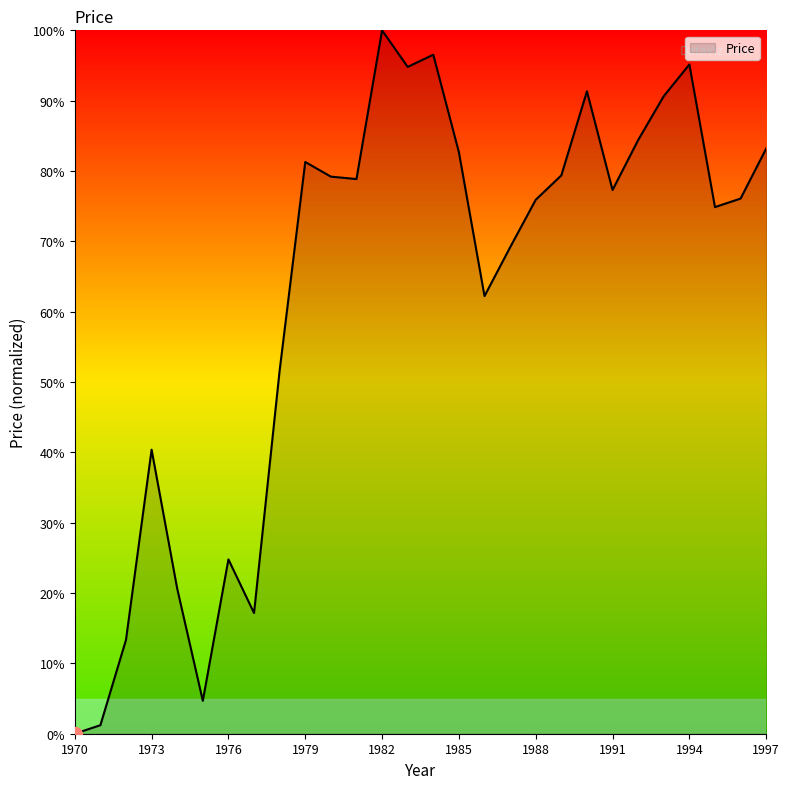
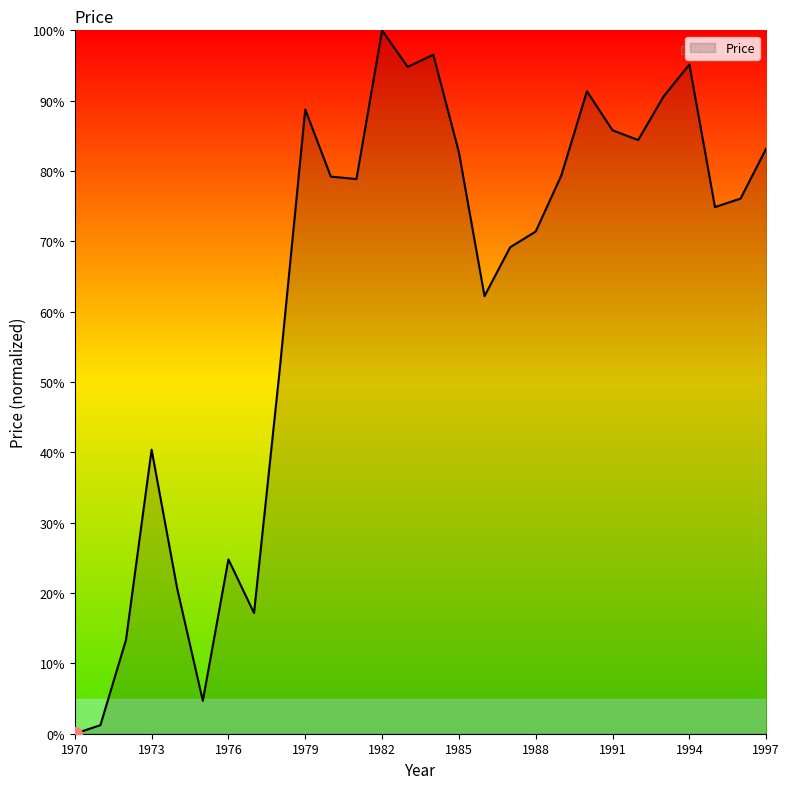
  {
    "Price": {
      "1973": "40%",
      "1976": "25%",
-     "1979": "81%",
+     "1979": "89%",
      "1982": "100%",
      "1985": "83%",
-     "1988": "76%",
-     "1991": "77%",
+     "1988": "71%",
+     "1991": "86%",
      "1994": "95%",
      "1997": "83%"
    }
  }
